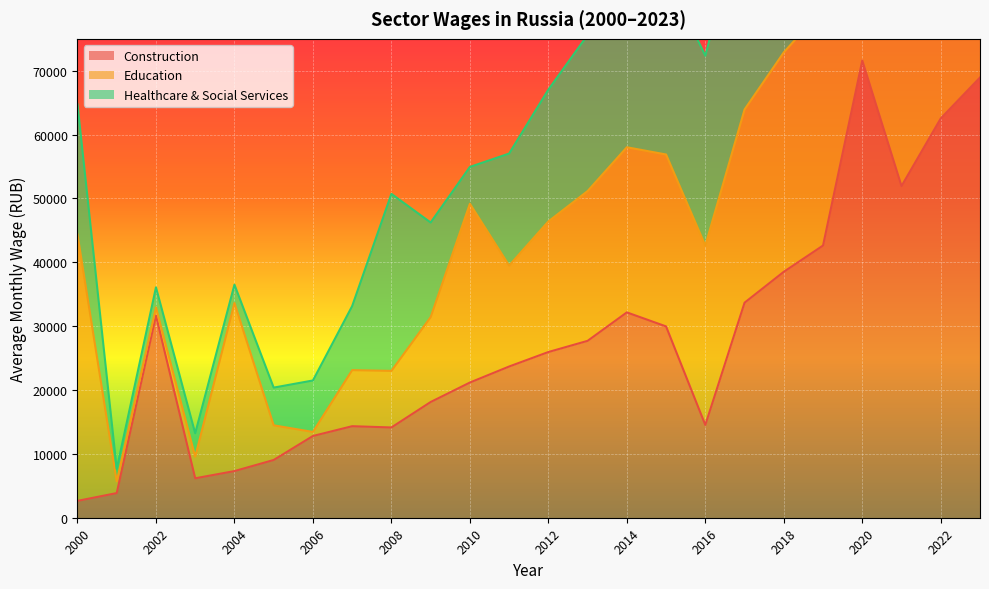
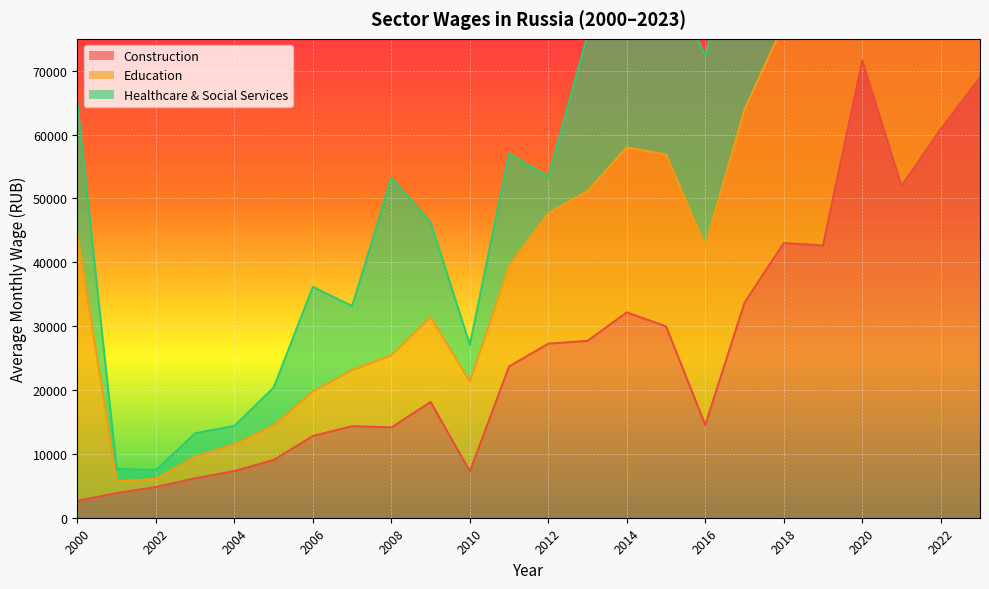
  {
    "Construction": {
      "2000": 3000,
-     "2002": 32000,
+     "2002": 5000,
      "2004": 7000,
      "2006": 13000,
      "2008": 14000,
-     "2010": 21000,
-     "2012": 26000,
+     "2010": 7000,
+     "2012": 27000,
      "2014": 32000,
      "2016": 15000,
-     "2018": 39000,
+     "2018": 43000,
      "2020": 72000,
-     "2022": 63000
+     "2022": 61000
    },
    "Education": {
      "2000": 42000,
      "2002": 1000,
-     "2004": 26000,
-     "2006": 1000,
-     "2008": 9000,
-     "2010": 28000,
+     "2004": 4000,
+     "2006": 7000,
+     "2008": 11000,
+     "2010": 14000,
      "2012": 20000,
      "2014": 26000,
      "2016": 28000
    },
    "Healthcare & Social Services": {
      "2000": 20000,
-     "2002": 3000,
+     "2002": 1000,
      "2004": 3000,
-     "2006": 8000,
+     "2006": 16000,
      "2008": 28000,
      "2010": 6000,
-     "2012": 21000,
+     "2012": 6000,
      "2016": 30000
    }
  }
